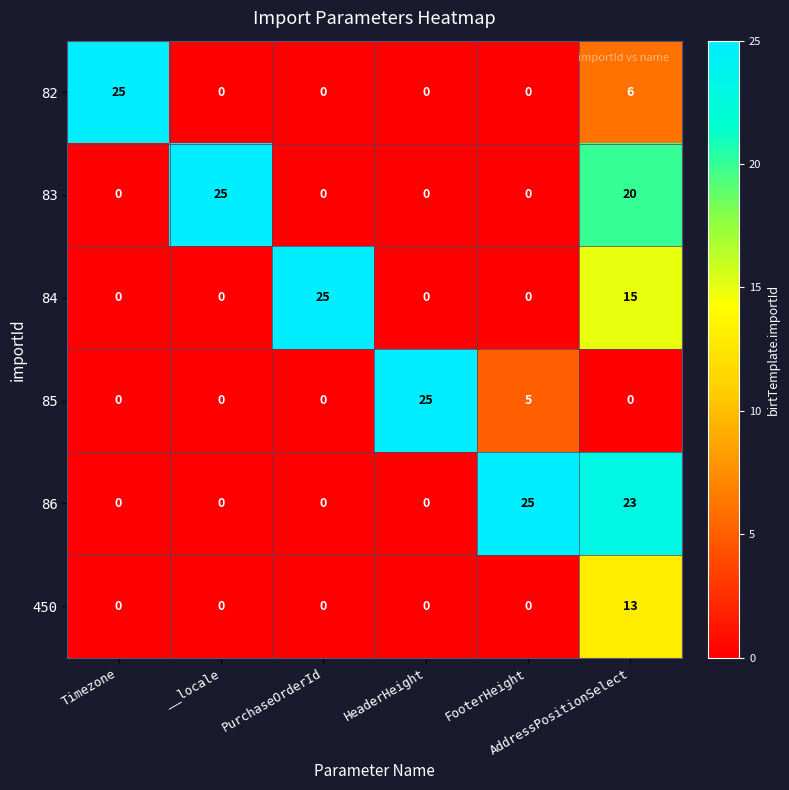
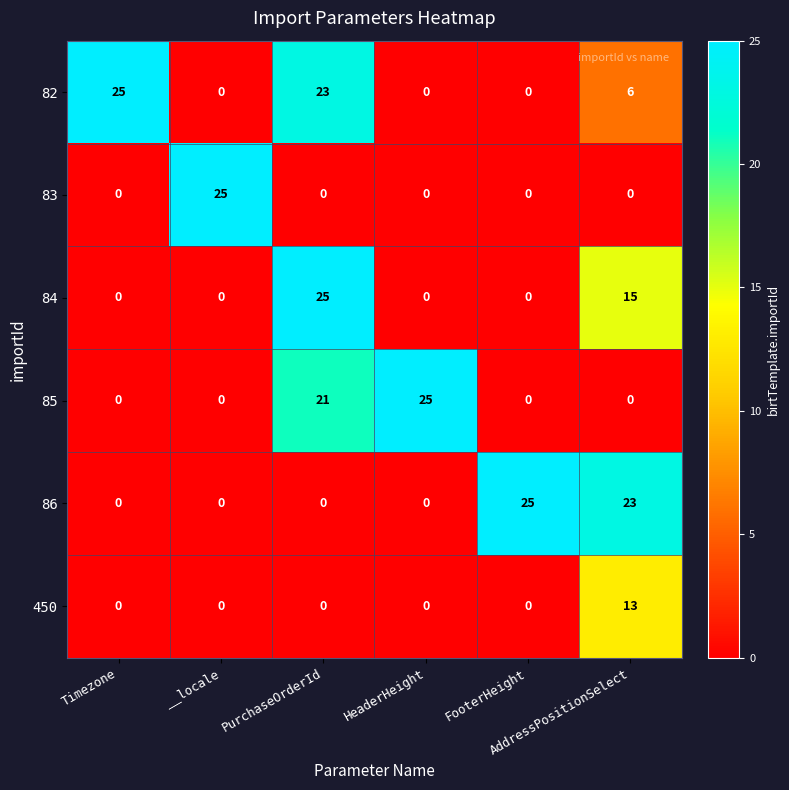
  {
    "82": {
      "Timezone": 25,
      "__locale": 0,
-     "PurchaseOrderId": 0,
+     "PurchaseOrderId": 23,
      "HeaderHeight": 0,
      "FooterHeight": 0
    },
    "83": {
      "Timezone": 0,
      "__locale": 25,
      "PurchaseOrderId": 0,
      "HeaderHeight": 0,
      "FooterHeight": 0,
-     "AddressPositionSelect": 20
+     "AddressPositionSelect": 0
    },
    "84": {
      "Timezone": 0,
      "__locale": 0,
      "PurchaseOrderId": 25,
      "HeaderHeight": 0,
      "FooterHeight": 0,
      "AddressPositionSelect": 15
    },
    "85": {
      "Timezone": 0,
      "__locale": 0,
-     "PurchaseOrderId": 0,
+     "PurchaseOrderId": 21,
      "HeaderHeight": 25,
-     "FooterHeight": 5,
+     "FooterHeight": 0,
      "AddressPositionSelect": 0
    },
    "86": {
      "Timezone": 0,
      "__locale": 0,
      "PurchaseOrderId": 0,
      "HeaderHeight": 0,
      "FooterHeight": 25,
      "AddressPositionSelect": 23
    },
    "450": {
      "Timezone": 0,
      "__locale": 0,
      "PurchaseOrderId": 0,
      "HeaderHeight": 0,
      "FooterHeight": 0,
      "AddressPositionSelect": 13
    }
  }
